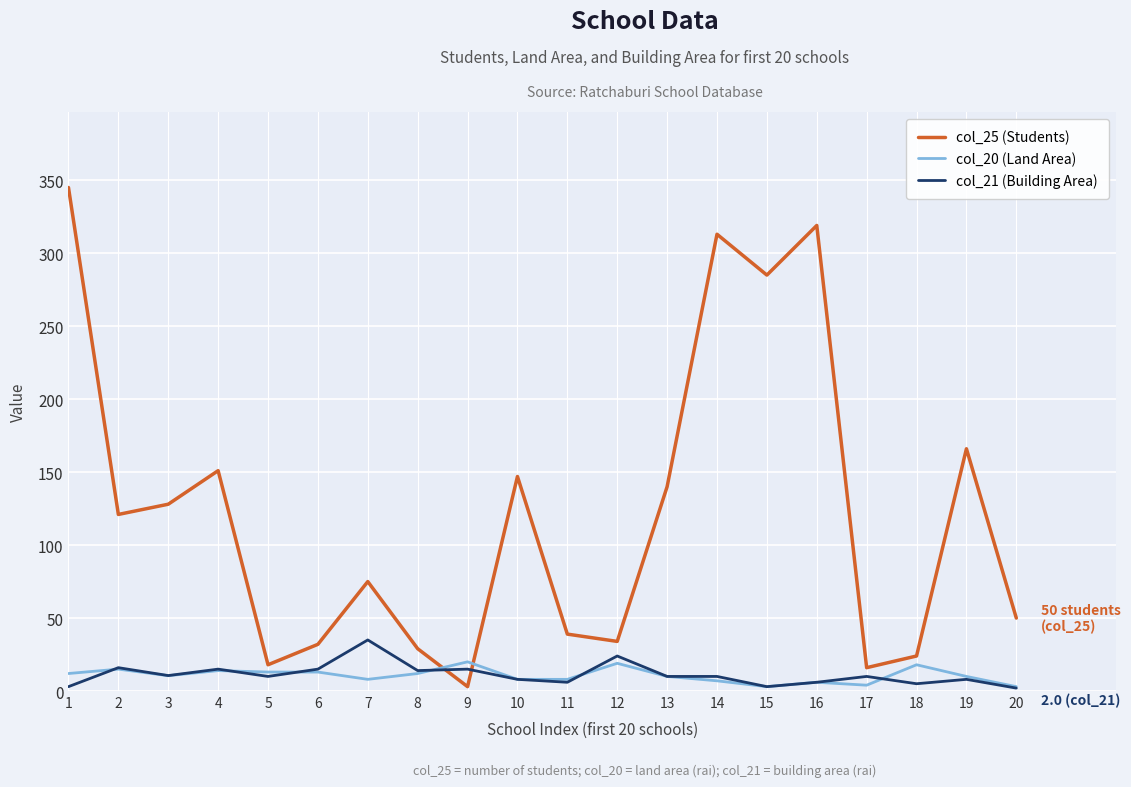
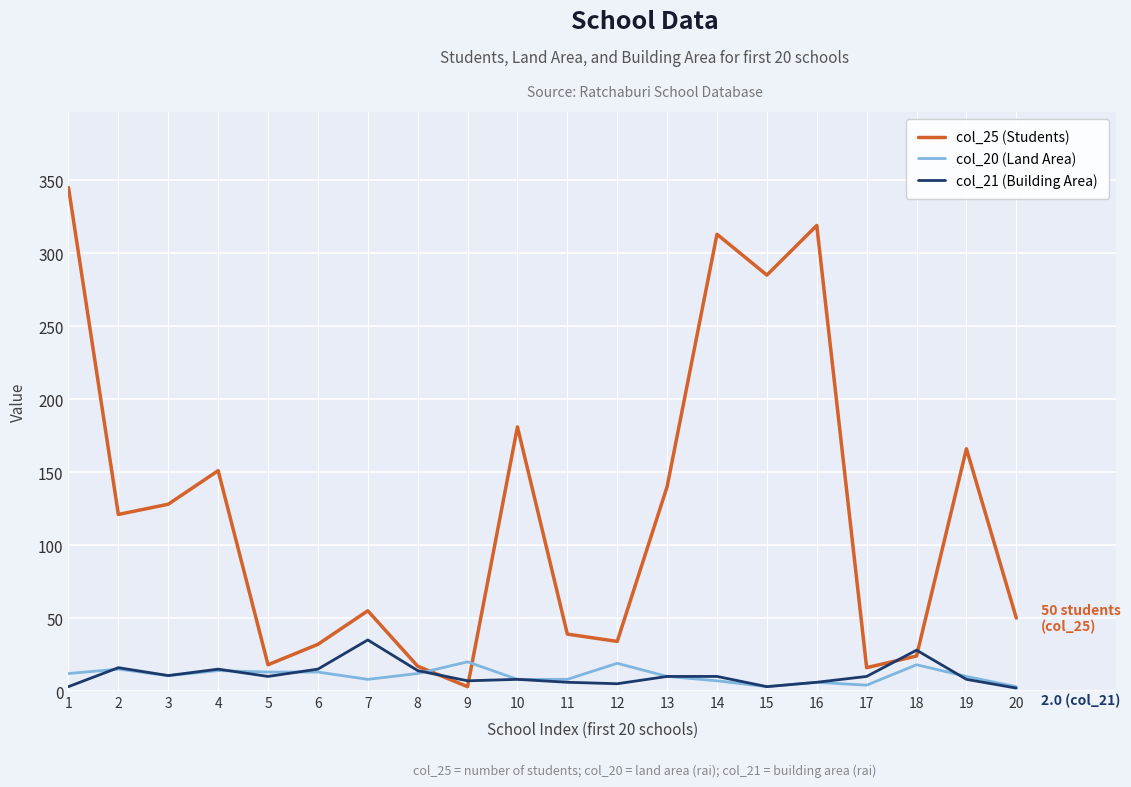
  {
    "col_25 (Students)": {
      "1": 345,
      "2": 121,
      "3": 128,
      "4": 151,
      "5": 18,
      "6": 32,
-     "7": 75,
-     "8": 29,
+     "7": 55,
+     "8": 17,
      "9": 3,
-     "10": 147,
+     "10": 181,
      "11": 39,
      "12": 34,
      "13": 140,
      "14": 313,
      "15": 285,
      "16": 319,
      "17": 16,
      "18": 24,
      "19": 166
    },
    "col_20 (Land Area)": {
      "1": 12,
      "5": 13,
      "6": 13,
      "7": 8,
      "8": 12,
      "9": 20,
      "11": 8,
      "12": 19,
      "14": 7,
      "17": 4,
      "18": 18,
      "19": 10
    },
    "col_21 (Building Area)": {
      "1": 3,
      "5": 10,
      "6": 15,
      "7": 35,
      "8": 14,
-     "9": 15,
+     "9": 7,
      "11": 6,
-     "12": 24,
+     "12": 5,
      "14": 10,
      "17": 10,
-     "18": 5,
+     "18": 28,
      "19": 8
    }
  }
